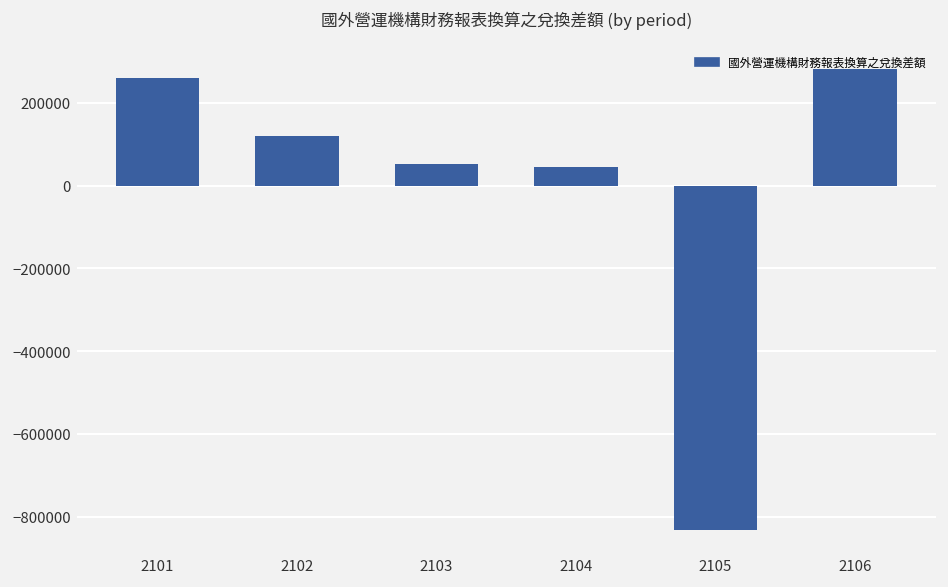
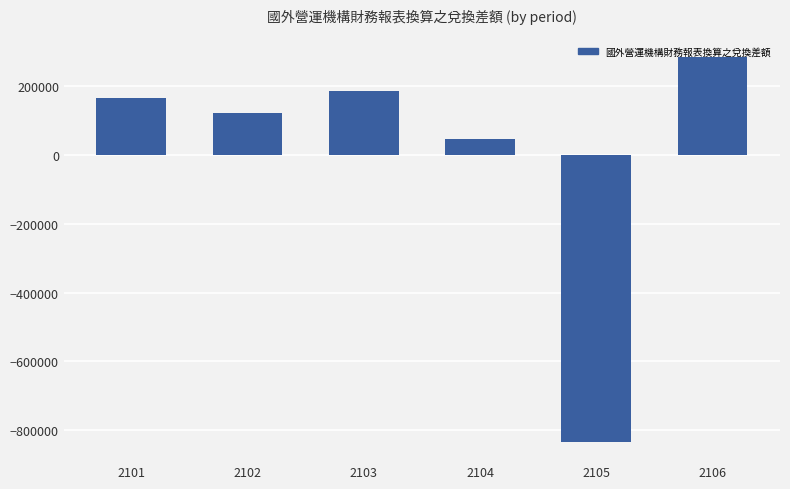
  {
-   "2101": 260000,
+   "2101": 160000,
    "2102": 120000,
-   "2103": 50000,
+   "2103": 180000,
    "2104": 40000,
    "2105": -830000,
    "2106": 280000
  }
